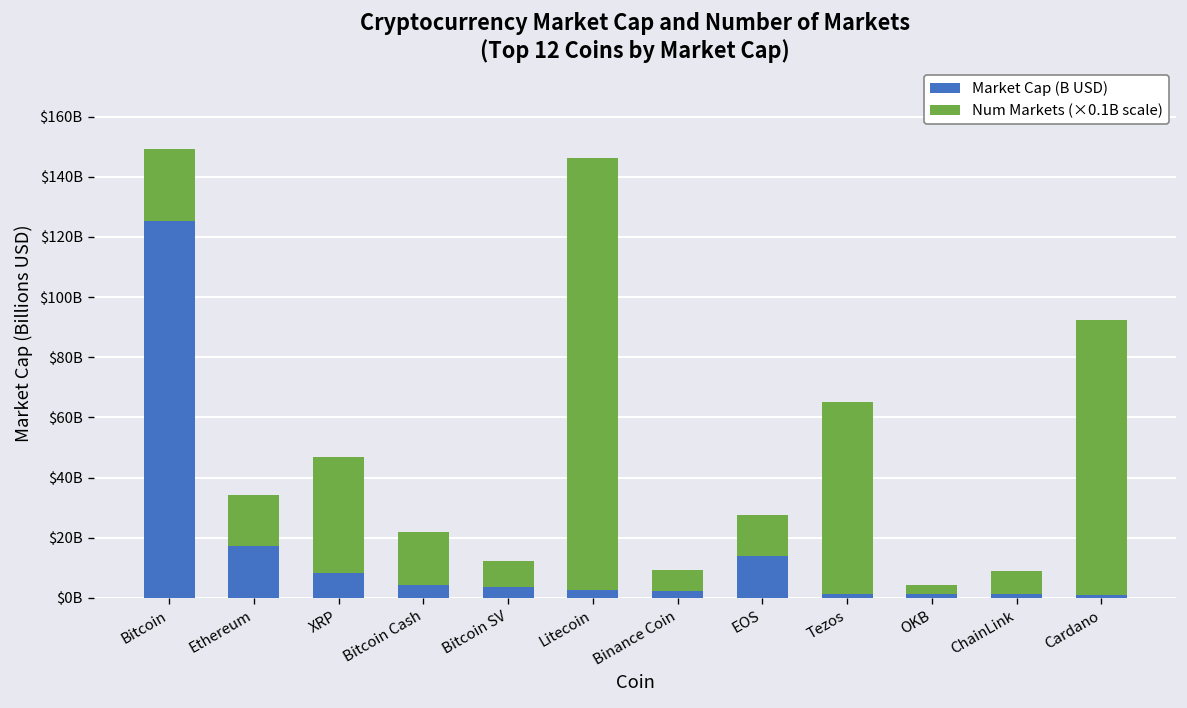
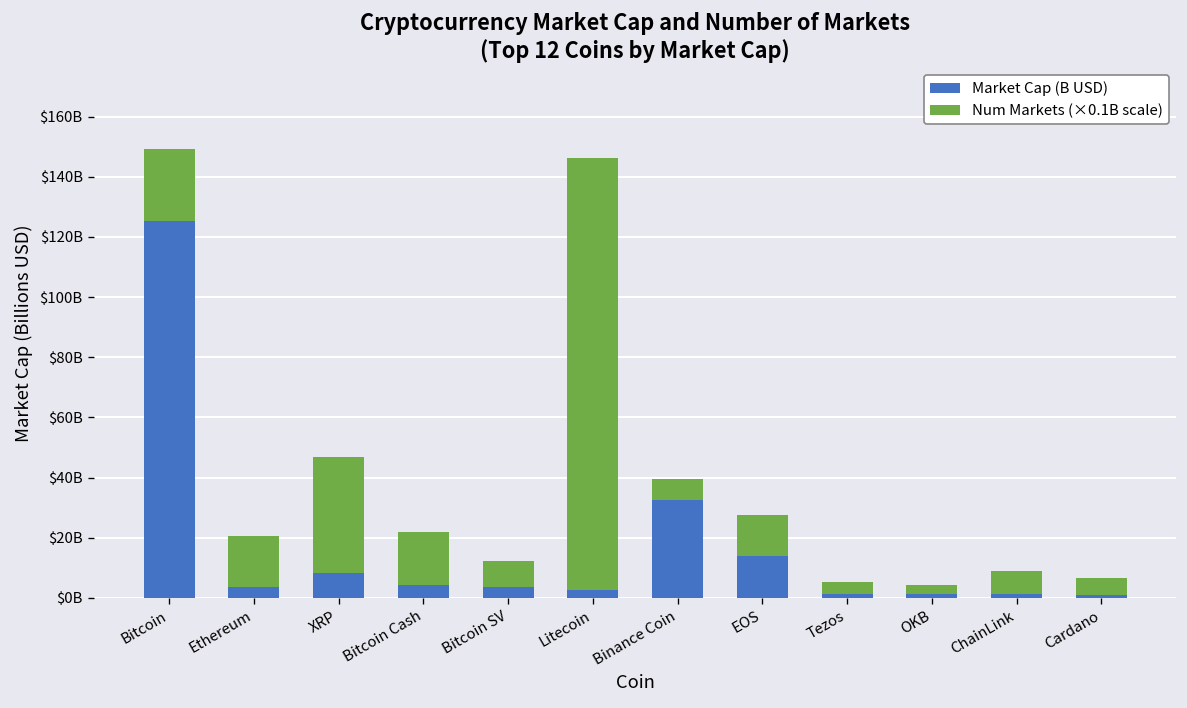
  {
    "Market Cap (B USD)": {
      "Bitcoin": "$125000000000",
-     "Ethereum": "$17000000000",
+     "Ethereum": "$4000000000",
      "XRP": "$8000000000",
      "Bitcoin Cash": "$4000000000",
      "Bitcoin SV": "$3000000000",
      "Litecoin": "$3000000000",
-     "Binance Coin": "$2000000000",
+     "Binance Coin": "$33000000000",
      "EOS": "$14000000000",
      "Tezos": "$1000000000",
      "OKB": "$1000000000",
      "ChainLink": "$1000000000",
      "Cardano": "$1000000000"
    },
    "Num Markets (×0.1B scale)": {
      "Bitcoin": "$24000000000",
      "Ethereum": "$17000000000",
      "XRP": "$39000000000",
      "Bitcoin Cash": "$18000000000",
      "Bitcoin SV": "$9000000000",
      "Litecoin": "$144000000000",
      "Binance Coin": "$7000000000",
      "EOS": "$14000000000",
-     "Tezos": "$64000000000",
+     "Tezos": "$4000000000",
      "OKB": "$3000000000",
      "ChainLink": "$8000000000",
-     "Cardano": "$92000000000"
+     "Cardano": "$6000000000"
    }
  }
